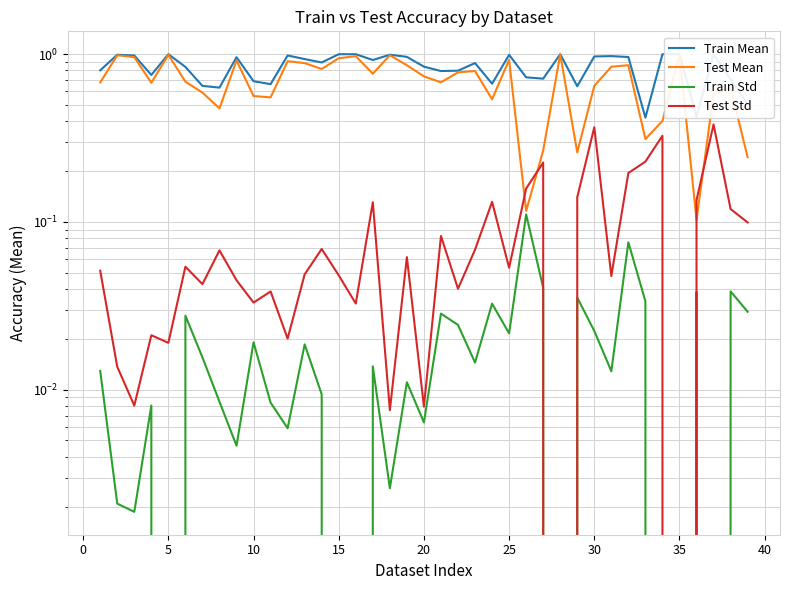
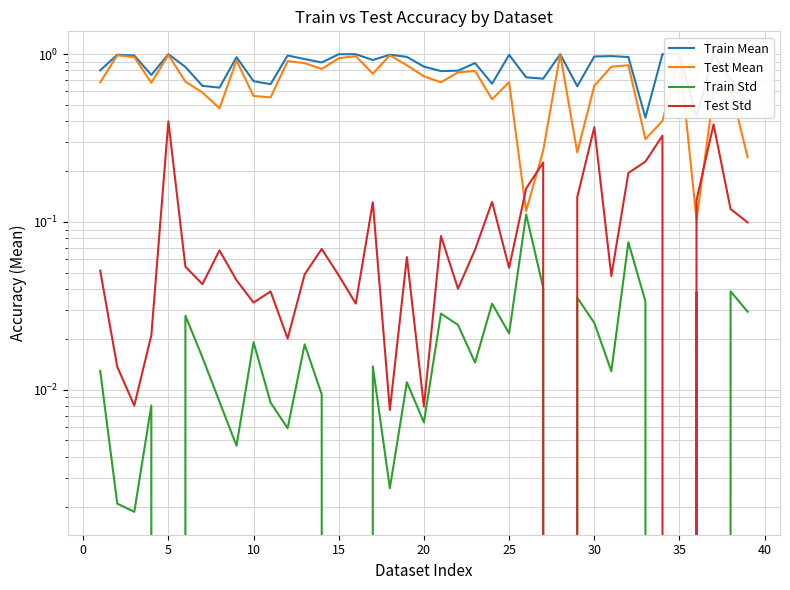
  {
    "Train Mean": {
      "10": 0.69,
      "15": 1.0,
      "20": 0.8,
      "25": 1.0,
      "30": 1.0
    },
    "Test Mean": {
      "10": 0.56,
      "15": 0.9,
      "20": 0.7,
-     "25": 0.9,
+     "25": 0.68,
      "30": 0.65
    },
    "Train Std": {
      "10": 0.019,
      "20": 0.0064,
      "25": 0.022,
-     "30": 0.022
+     "30": 0.025
    },
    "Test Std": {
-     "5": 0.019,
+     "5": 0.40,
      "10": 0.033,
      "15": 0.048,
      "20": 0.008,
      "25": 0.053,
      "30": 0.37
    }
  }
